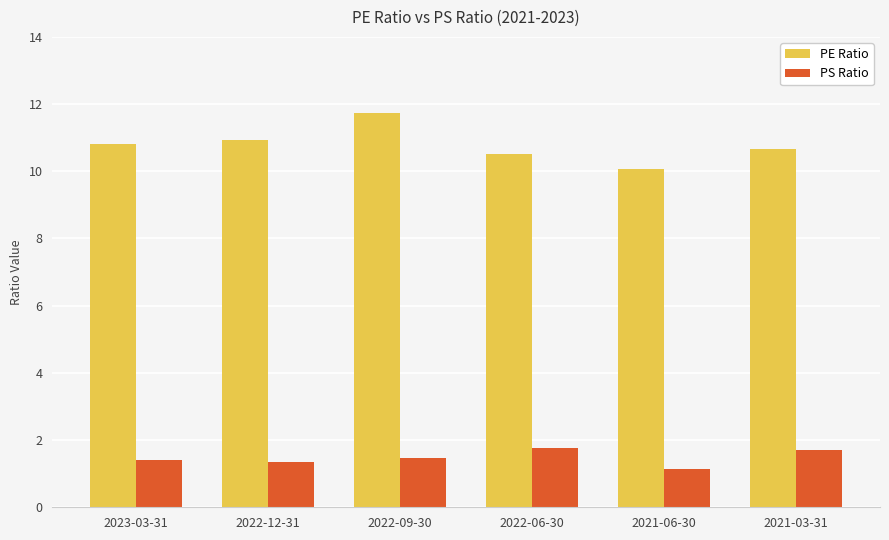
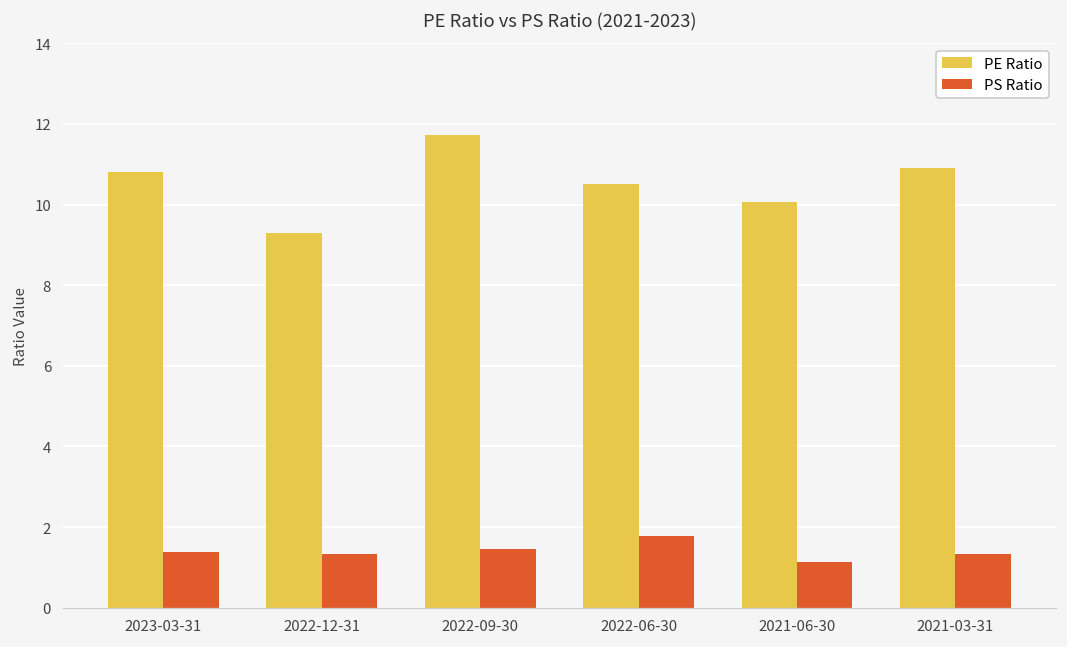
  {
    "PE Ratio": {
      "2023-03-31": 10.8,
-     "2022-12-31": 10.9,
+     "2022-12-31": 9.3,
      "2022-09-30": 11.7,
      "2022-06-30": 10.5,
      "2021-06-30": 10.1,
-     "2021-03-31": 10.7
+     "2021-03-31": 10.9
    },
    "PS Ratio": {
      "2023-03-31": 1.4,
      "2022-12-31": 1.3,
      "2022-09-30": 1.5,
      "2022-06-30": 1.8,
      "2021-06-30": 1.1,
-     "2021-03-31": 1.7
+     "2021-03-31": 1.3
    }
  }
